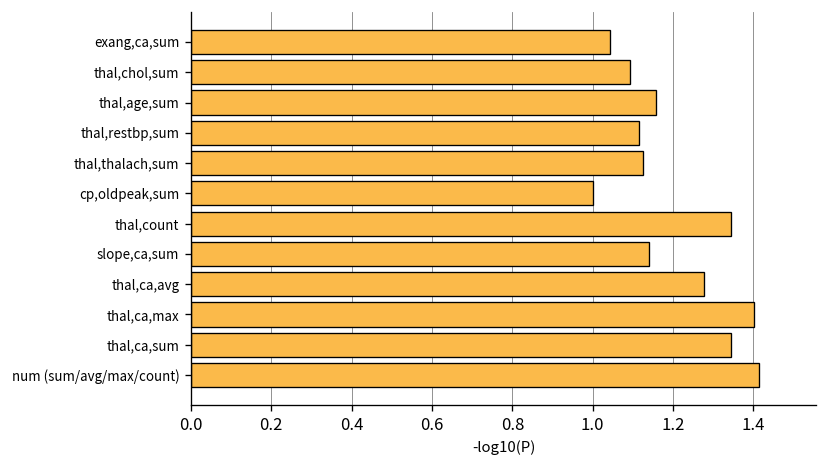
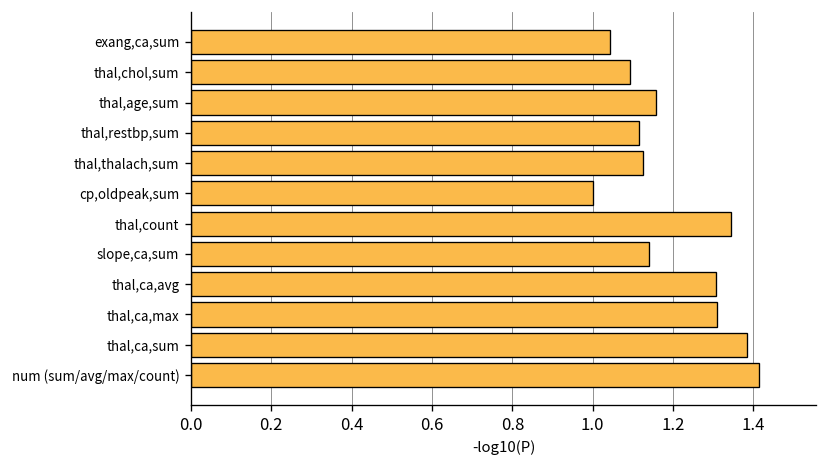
  {
    "exang,ca,sum": 1.04,
    "thal,chol,sum": 1.09,
    "thal,age,sum": 1.16,
    "thal,restbp,sum": 1.12,
    "thal,thalach,sum": 1.13,
    "cp,oldpeak,sum": 1.00,
    "thal,count": 1.34,
    "slope,ca,sum": 1.14,
-   "thal,ca,avg": 1.28,
-   "thal,ca,max": 1.40,
-   "thal,ca,sum": 1.34,
+   "thal,ca,avg": 1.31,
+   "thal,ca,max": 1.31,
+   "thal,ca,sum": 1.38,
    "num (sum/avg/max/count)": 1.41
  }
